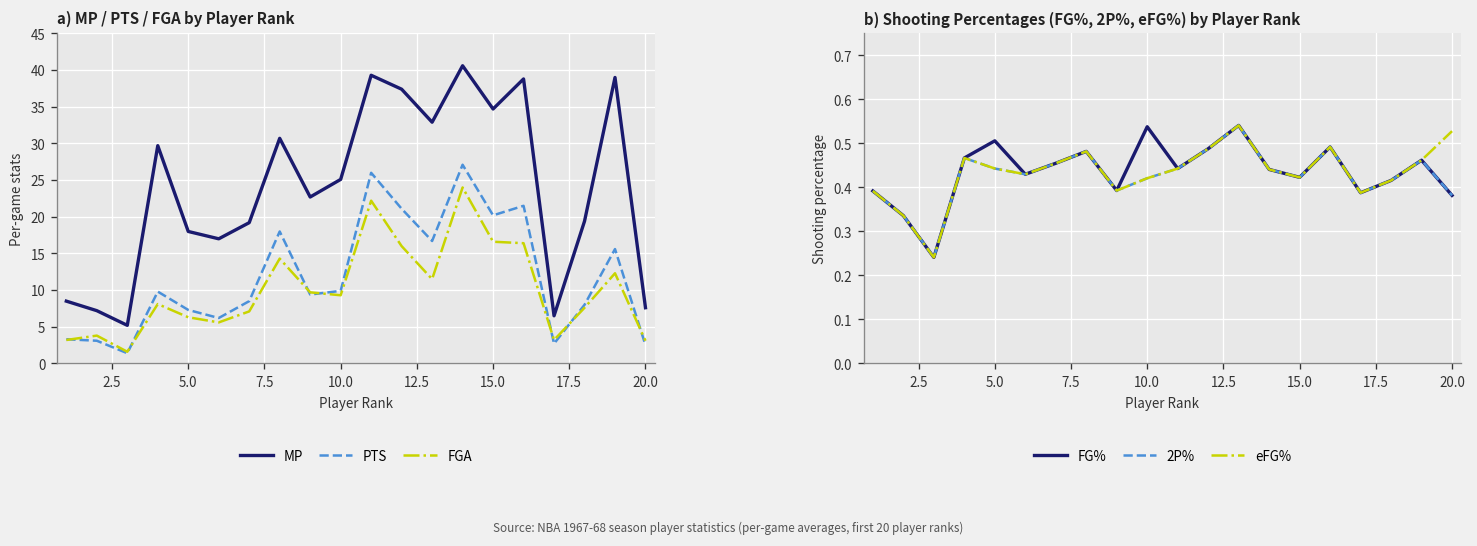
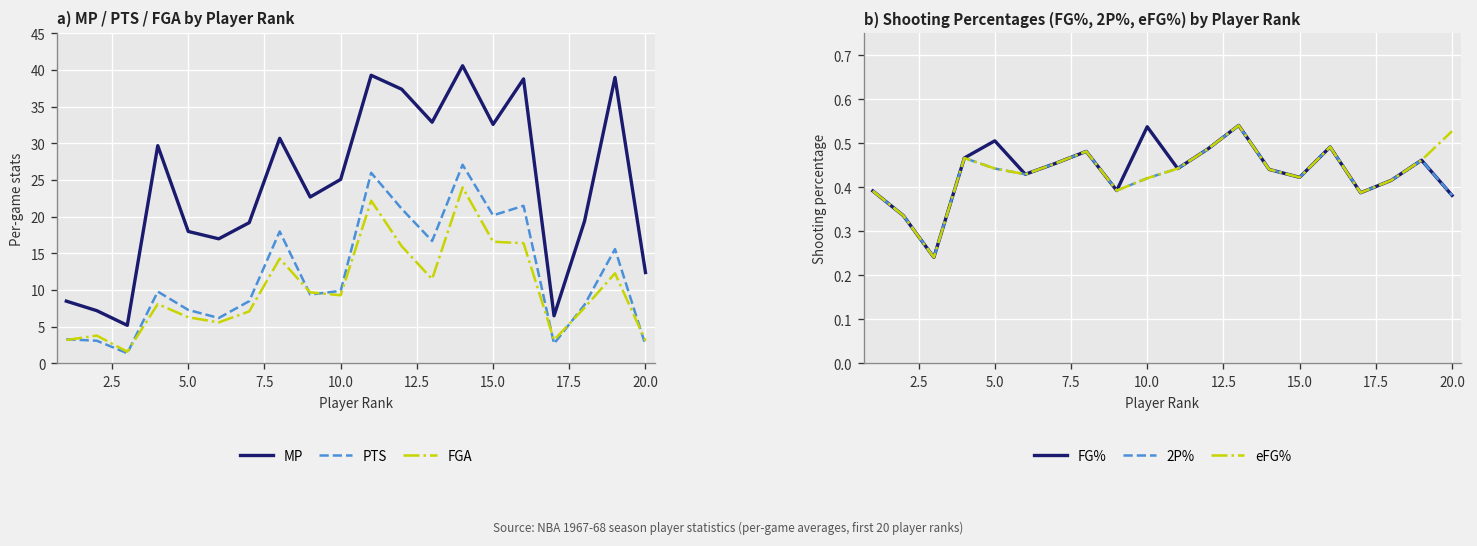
  {
    "a) MP / PTS / FGA by Player Rank": {
      "MP": {
        "5.0": 18,
        "10.0": 25,
-       "15.0": 35,
-       "20.0": 8
+       "15.0": 33,
+       "20.0": 12
      },
      "PTS": {
        "5.0": 7,
        "10.0": 10,
        "15.0": 20,
        "20.0": 3
      },
      "FGA": {
        "5.0": 6,
        "10.0": 9,
        "15.0": 17,
        "20.0": 3
      }
    },
    "b) Shooting Percentages (FG%, 2P%, eFG%) by Player Rank": {
      "FG%": {
        "5.0": 0.51,
        "10.0": 0.54
      },
      "eFG%": {
        "20.0": 0.53
      }
    }
  }
